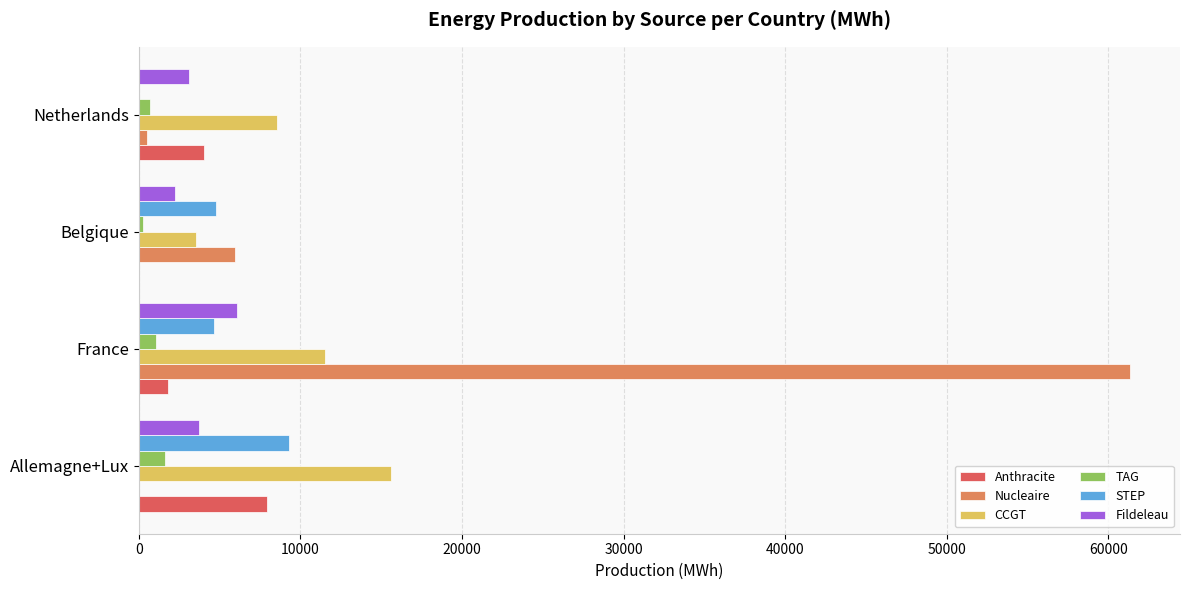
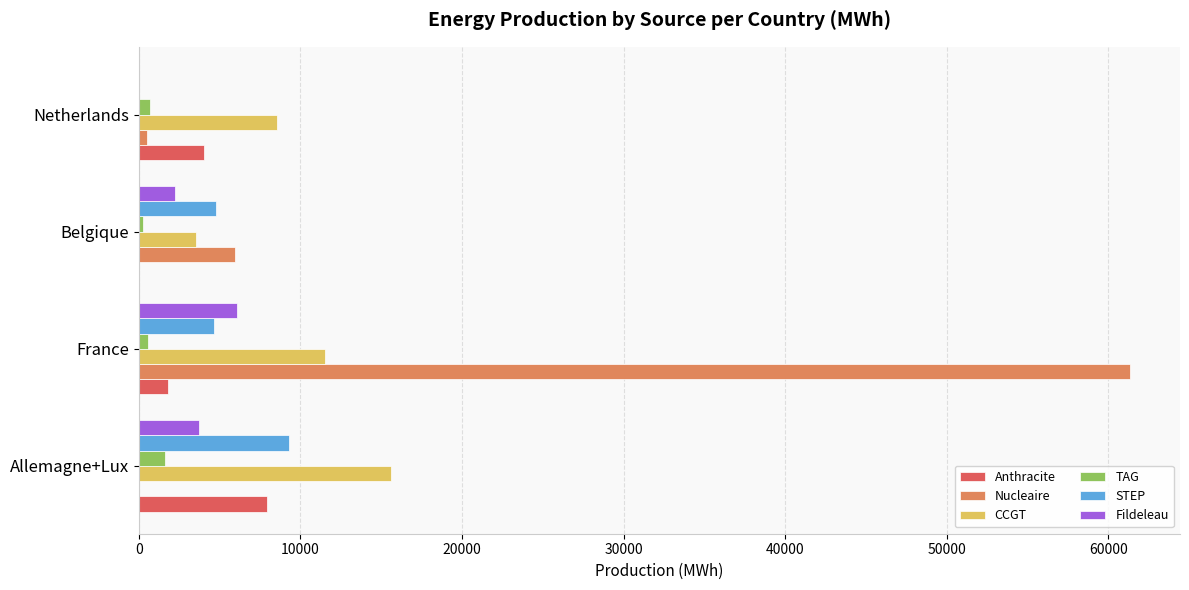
  {
    "CCGT": {
      "Netherlands": 8500,
      "Belgique": 3500,
      "France": 11500,
      "Allemagne+Lux": 15600
    },
    "TAG": {
      "Netherlands": 700,
      "Belgique": 300,
-     "France": 1100,
+     "France": 500,
      "Allemagne+Lux": 1600
    },
    "STEP": {
      "Netherlands": 0,
      "Belgique": 4800,
      "France": 4700,
      "Allemagne+Lux": 9300
    },
    "Fildeleau": {
-     "Netherlands": 3100,
+     "Netherlands": 0,
      "Belgique": 2200,
      "France": 6100,
      "Allemagne+Lux": 3700
    }
  }
